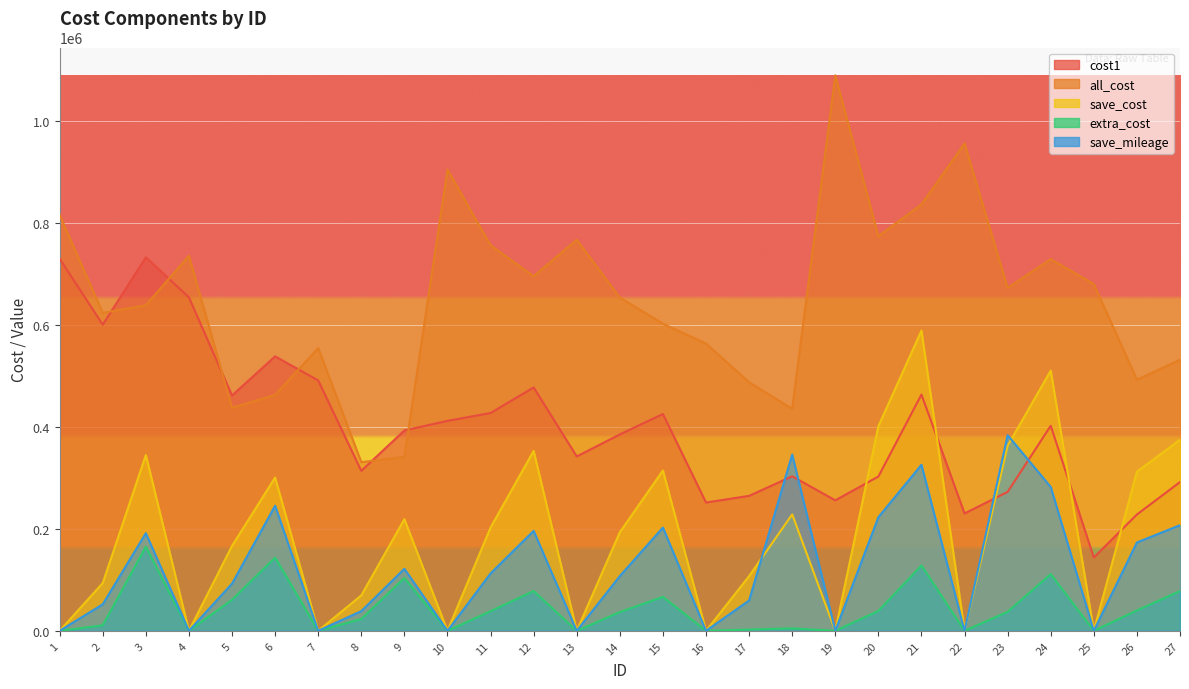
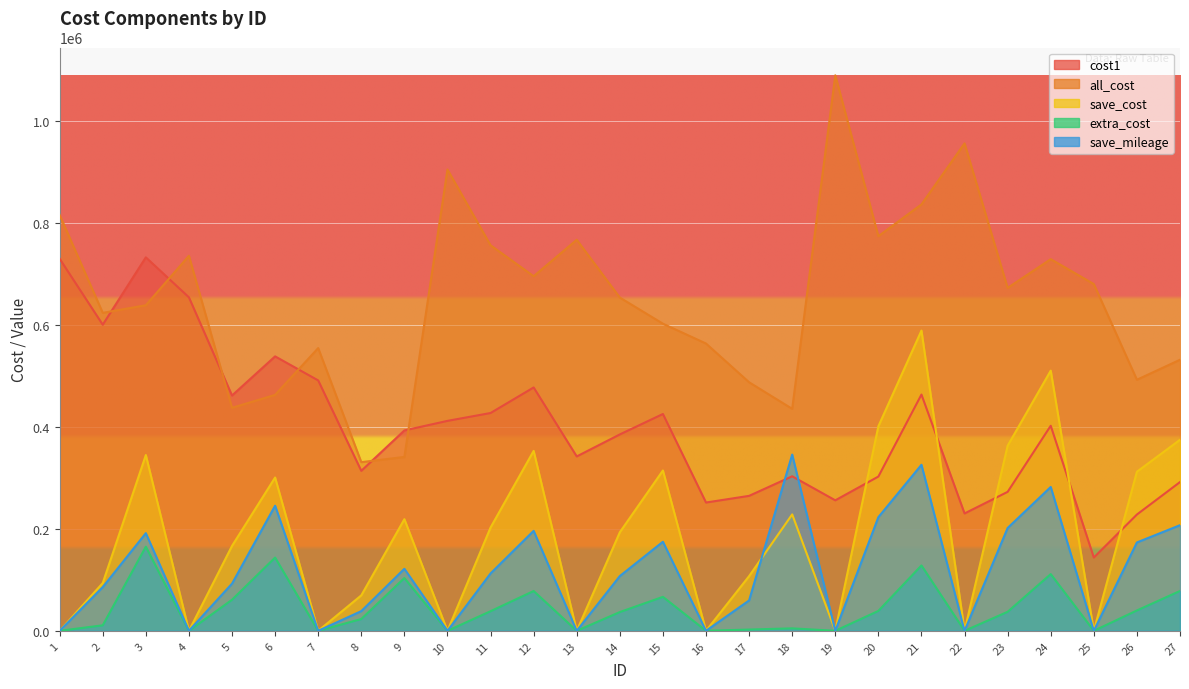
  {
    "extra_cost": {
      "2": 10000,
      "3": 170000,
      "5": 60000,
      "6": 140000,
      "8": 20000,
      "9": 100000,
      "11": 40000,
      "12": 80000,
      "14": 40000,
      "15": 70000,
      "17": 0,
      "18": 0,
      "20": 40000,
      "21": 130000,
      "23": 40000,
      "24": 110000,
      "26": 40000,
      "27": 80000
    },
    "save_mileage": {
-     "2": 50000,
+     "2": 90000,
      "3": 190000,
      "5": 90000,
      "6": 250000,
      "8": 40000,
      "9": 120000,
      "11": 110000,
      "12": 200000,
      "14": 110000,
-     "15": 200000,
+     "15": 170000,
      "17": 60000,
      "18": 350000,
      "20": 220000,
      "21": 330000,
-     "23": 380000,
+     "23": 200000,
      "24": 280000,
      "26": 170000,
      "27": 210000
    }
  }
